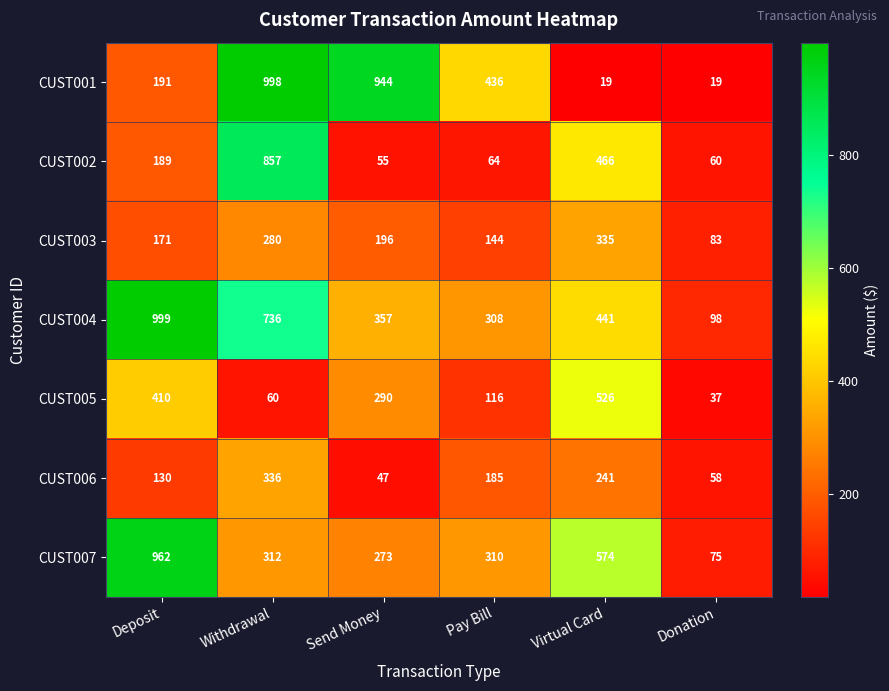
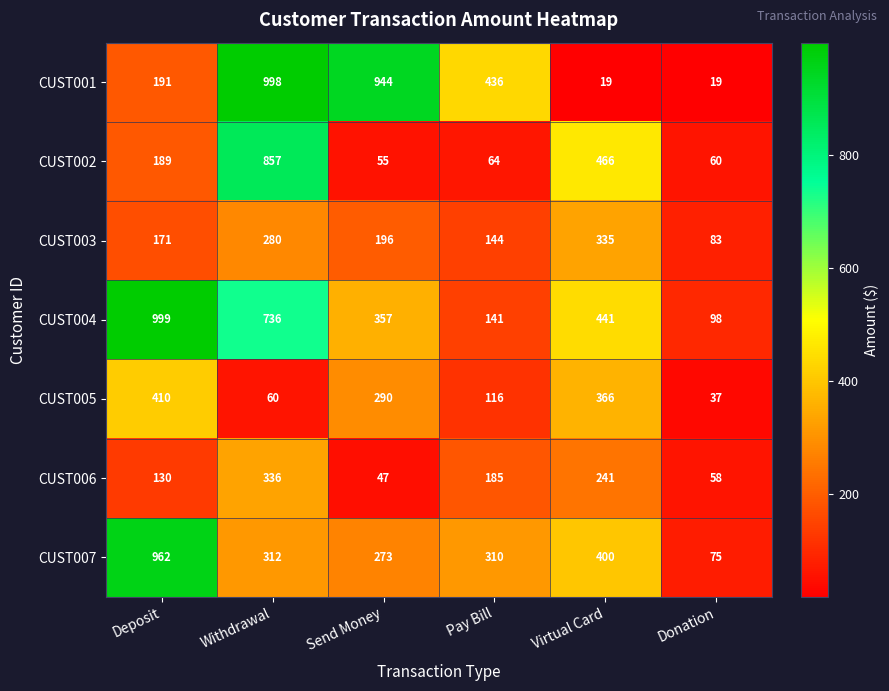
  {
    "CUST001": {
      "Deposit": 191,
      "Withdrawal": 998,
      "Send Money": 944,
      "Pay Bill": 436,
      "Virtual Card": 19,
      "Donation": 19
    },
    "CUST002": {
      "Deposit": 189,
      "Withdrawal": 857,
      "Send Money": 55,
      "Pay Bill": 64,
      "Virtual Card": 466,
      "Donation": 60
    },
    "CUST003": {
      "Deposit": 171,
      "Withdrawal": 280,
      "Send Money": 196,
      "Pay Bill": 144,
      "Virtual Card": 335,
      "Donation": 83
    },
    "CUST004": {
      "Deposit": 999,
      "Withdrawal": 736,
      "Send Money": 357,
-     "Pay Bill": 308,
+     "Pay Bill": 141,
      "Virtual Card": 441,
      "Donation": 98
    },
    "CUST005": {
      "Deposit": 410,
      "Withdrawal": 60,
      "Send Money": 290,
      "Pay Bill": 116,
-     "Virtual Card": 526,
+     "Virtual Card": 366,
      "Donation": 37
    },
    "CUST006": {
      "Deposit": 130,
      "Withdrawal": 336,
      "Send Money": 47,
      "Pay Bill": 185,
      "Virtual Card": 241,
      "Donation": 58
    },
    "CUST007": {
      "Deposit": 962,
      "Withdrawal": 312,
      "Send Money": 273,
      "Pay Bill": 310,
-     "Virtual Card": 574,
+     "Virtual Card": 400,
      "Donation": 75
    }
  }
